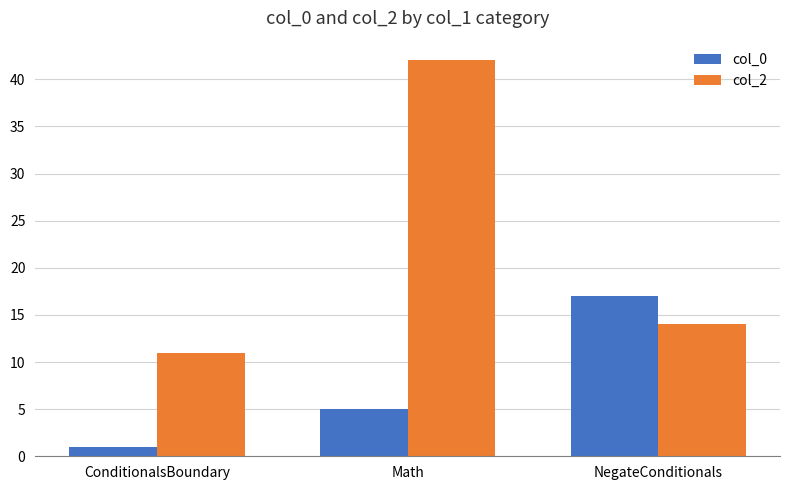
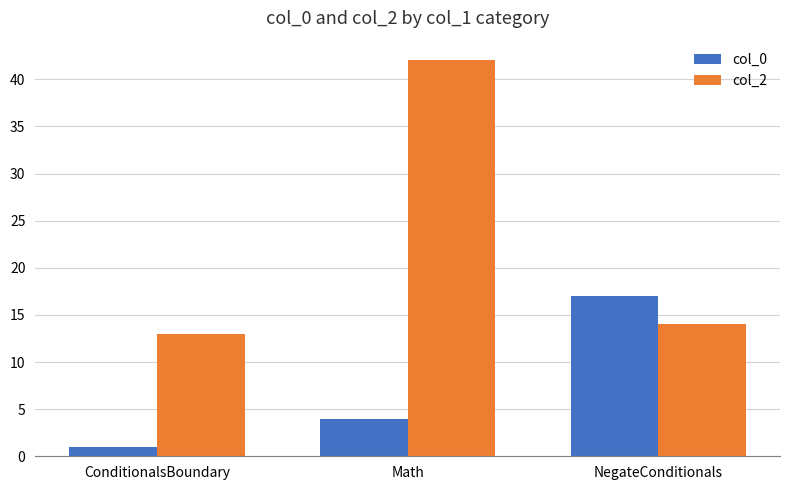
  {
    "col_0": {
      "ConditionalsBoundary": 1,
-     "Math": 5,
+     "Math": 4,
      "NegateConditionals": 17
    },
    "col_2": {
-     "ConditionalsBoundary": 11,
+     "ConditionalsBoundary": 13,
      "Math": 42,
      "NegateConditionals": 14
    }
  }
